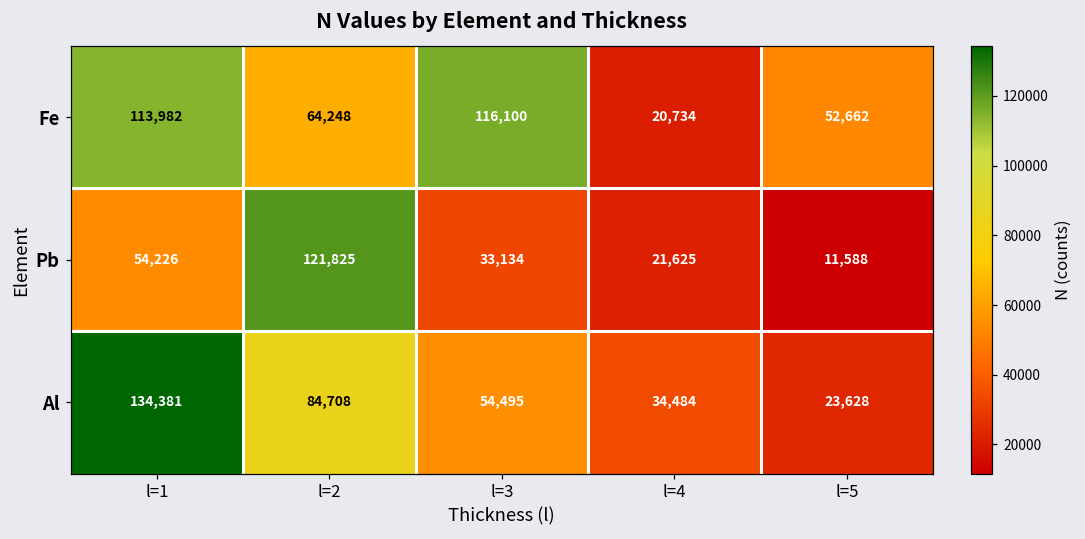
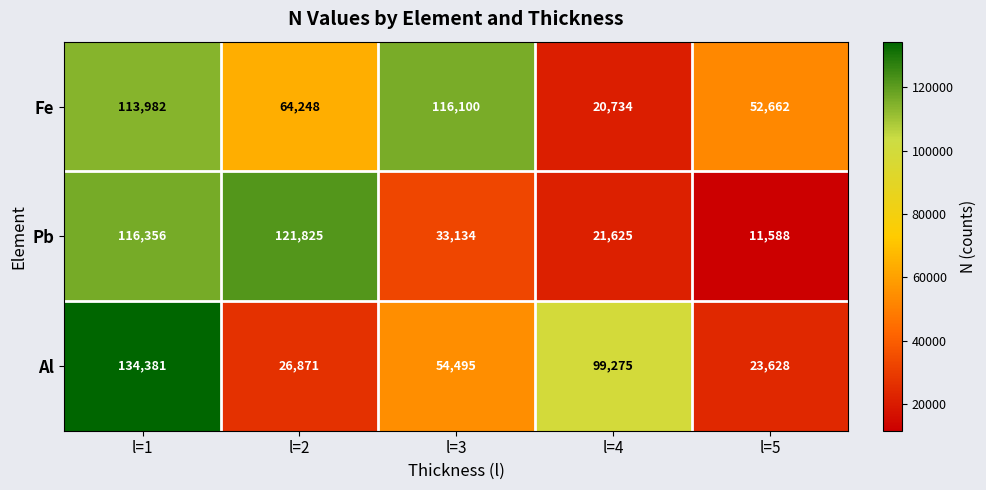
  {
    "Fe": {
      "l=1": "113,982",
      "l=2": "64,248",
      "l=3": "116,100",
      "l=4": "20,734",
      "l=5": "52,662"
    },
    "Pb": {
-     "l=1": "54,226",
+     "l=1": "116,356",
      "l=2": "121,825",
      "l=3": "33,134",
      "l=4": "21,625",
      "l=5": "11,588"
    },
    "Al": {
      "l=1": "134,381",
-     "l=2": "84,708",
+     "l=2": "26,871",
      "l=3": "54,495",
-     "l=4": "34,484",
+     "l=4": "99,275",
      "l=5": "23,628"
    }
  }
